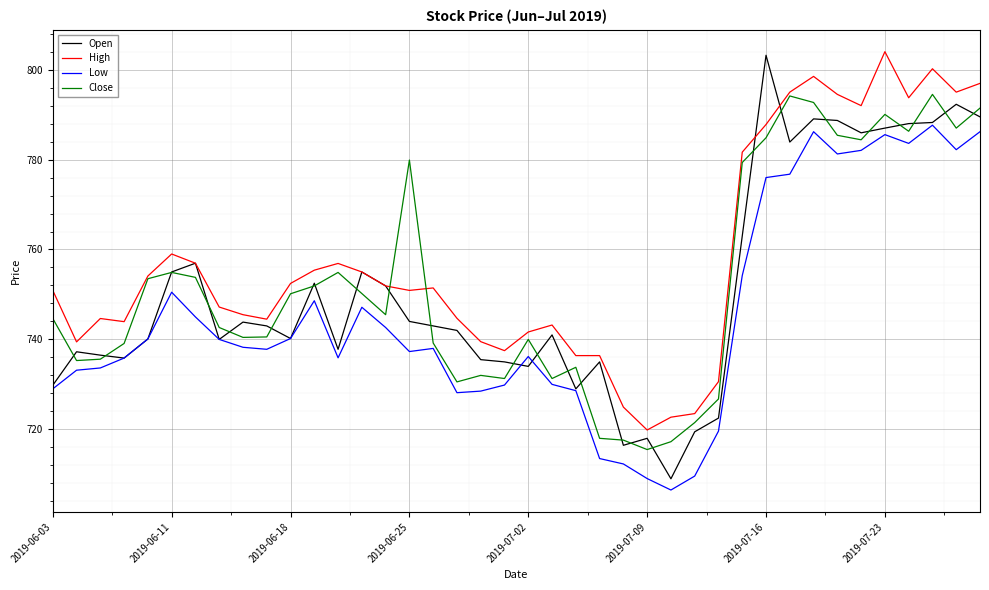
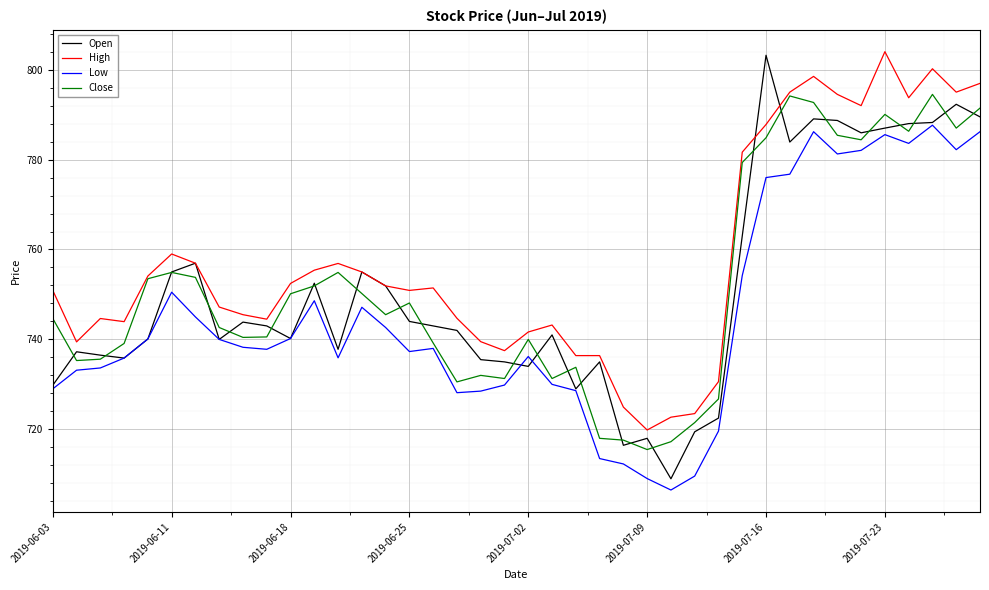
  {
    "Open": {
      "2019-06-03": 730,
      "2019-06-25": 744,
      "2019-07-02": 734,
      "2019-07-09": 718,
      "2019-07-16": 803,
      "2019-07-23": 787
    },
    "High": {
      "2019-06-03": 751,
      "2019-06-11": 759,
      "2019-06-18": 752,
      "2019-06-25": 751,
      "2019-07-02": 742,
      "2019-07-09": 720,
      "2019-07-16": 788,
      "2019-07-23": 804
    },
    "Low": {
      "2019-06-03": 729,
      "2019-06-11": 751,
      "2019-06-25": 737,
      "2019-07-02": 736,
      "2019-07-09": 709,
      "2019-07-16": 776,
      "2019-07-23": 786
    },
    "Close": {
      "2019-06-03": 745,
      "2019-06-18": 750,
-     "2019-06-25": 780,
+     "2019-06-25": 748,
      "2019-07-02": 740,
      "2019-07-09": 716,
      "2019-07-16": 785,
      "2019-07-23": 790
    }
  }
